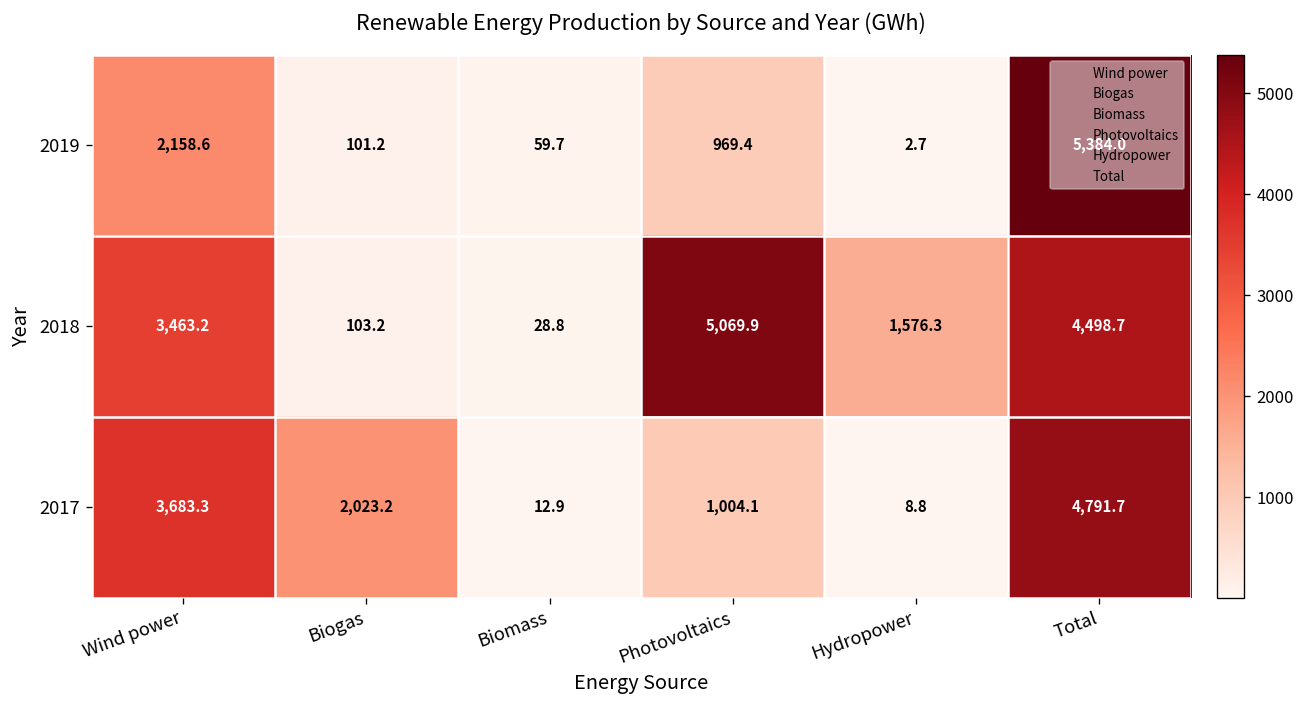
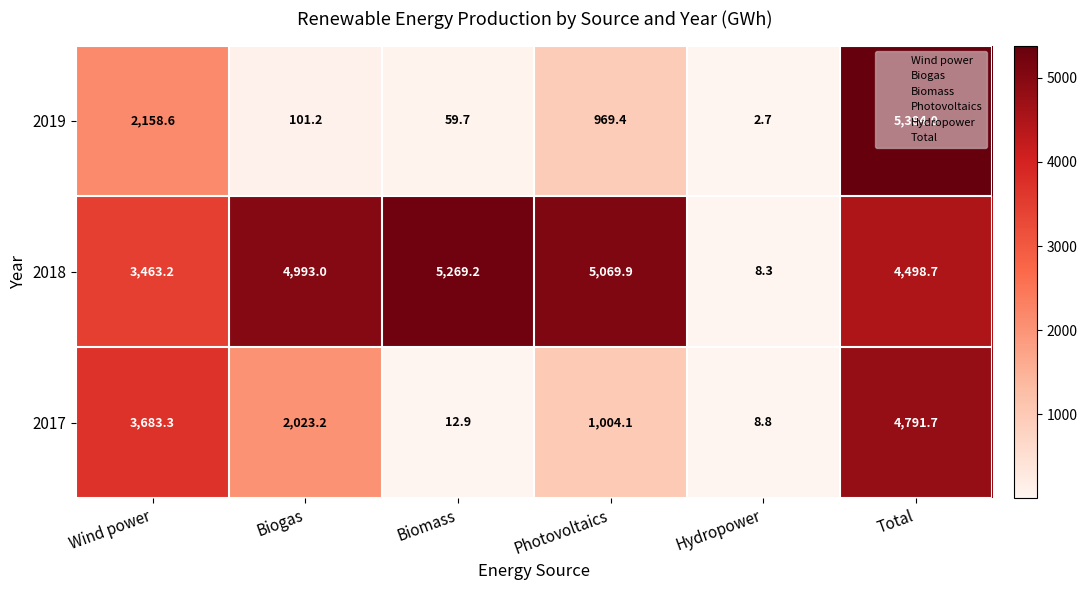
  {
    "2019": {
      "Wind power": "2,158.6",
      "Biogas": "101.2",
      "Biomass": "59.7",
      "Photovoltaics": "969.4",
      "Hydropower": "2.7"
    },
    "2018": {
      "Wind power": "3,463.2",
-     "Biogas": "103.2",
-     "Biomass": "28.8",
+     "Biogas": "4,993.0",
+     "Biomass": "5,269.2",
      "Photovoltaics": "5,069.9",
-     "Hydropower": "1,576.3",
+     "Hydropower": "8.3",
      "Total": "4,498.7"
    },
    "2017": {
      "Wind power": "3,683.3",
      "Biogas": "2,023.2",
      "Biomass": "12.9",
      "Photovoltaics": "1,004.1",
      "Hydropower": "8.8",
      "Total": "4,791.7"
    }
  }
